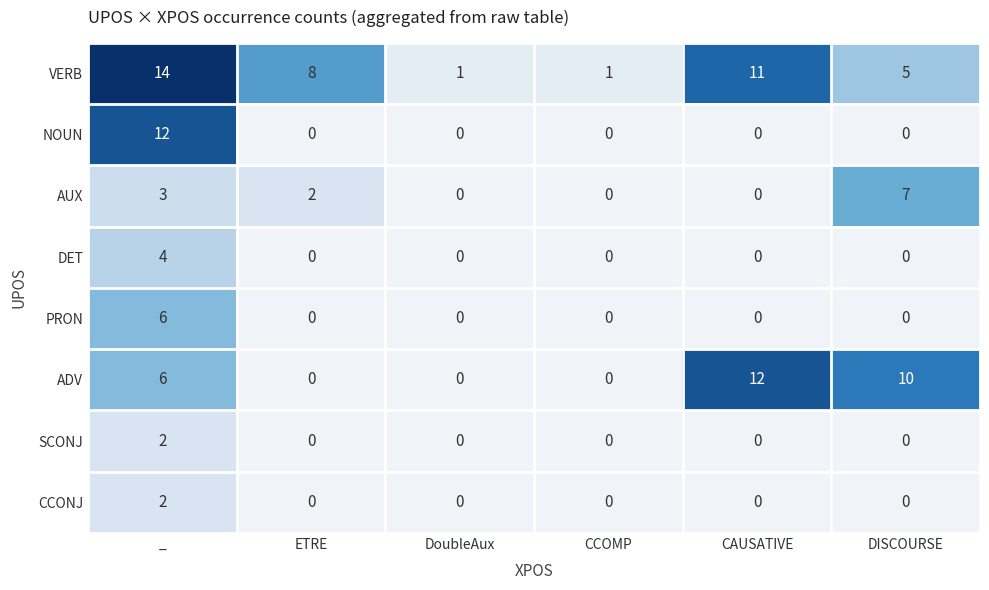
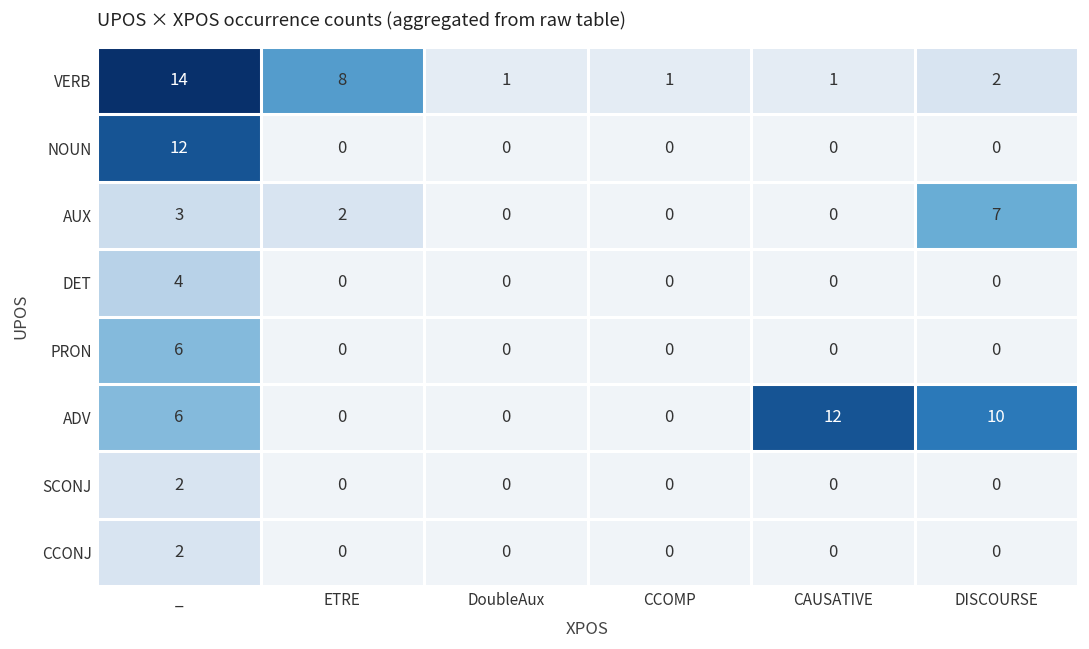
  {
    "VERB": {
      "_": 14,
      "ETRE": 8,
      "DoubleAux": 1,
      "CCOMP": 1,
-     "CAUSATIVE": 11,
-     "DISCOURSE": 5
+     "CAUSATIVE": 1,
+     "DISCOURSE": 2
    },
    "NOUN": {
      "_": 12,
      "ETRE": 0,
      "DoubleAux": 0,
      "CCOMP": 0,
      "CAUSATIVE": 0,
      "DISCOURSE": 0
    },
    "AUX": {
      "_": 3,
      "ETRE": 2,
      "DoubleAux": 0,
      "CCOMP": 0,
      "CAUSATIVE": 0,
      "DISCOURSE": 7
    },
    "DET": {
      "_": 4,
      "ETRE": 0,
      "DoubleAux": 0,
      "CCOMP": 0,
      "CAUSATIVE": 0,
      "DISCOURSE": 0
    },
    "PRON": {
      "_": 6,
      "ETRE": 0,
      "DoubleAux": 0,
      "CCOMP": 0,
      "CAUSATIVE": 0,
      "DISCOURSE": 0
    },
    "ADV": {
      "_": 6,
      "ETRE": 0,
      "DoubleAux": 0,
      "CCOMP": 0,
      "CAUSATIVE": 12,
      "DISCOURSE": 10
    },
    "SCONJ": {
      "_": 2,
      "ETRE": 0,
      "DoubleAux": 0,
      "CCOMP": 0,
      "CAUSATIVE": 0,
      "DISCOURSE": 0
    },
    "CCONJ": {
      "_": 2,
      "ETRE": 0,
      "DoubleAux": 0,
      "CCOMP": 0,
      "CAUSATIVE": 0,
      "DISCOURSE": 0
    }
  }
